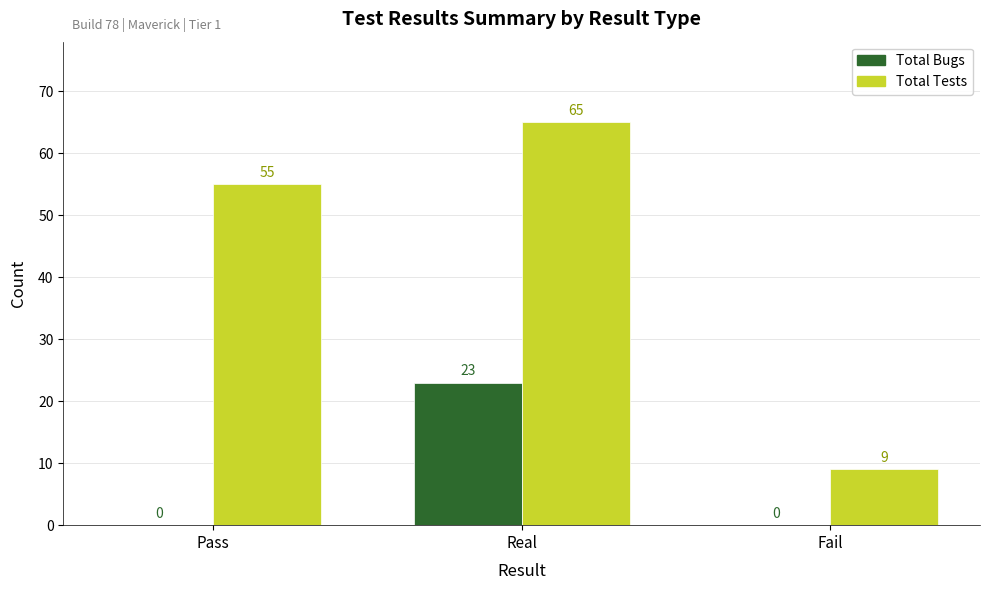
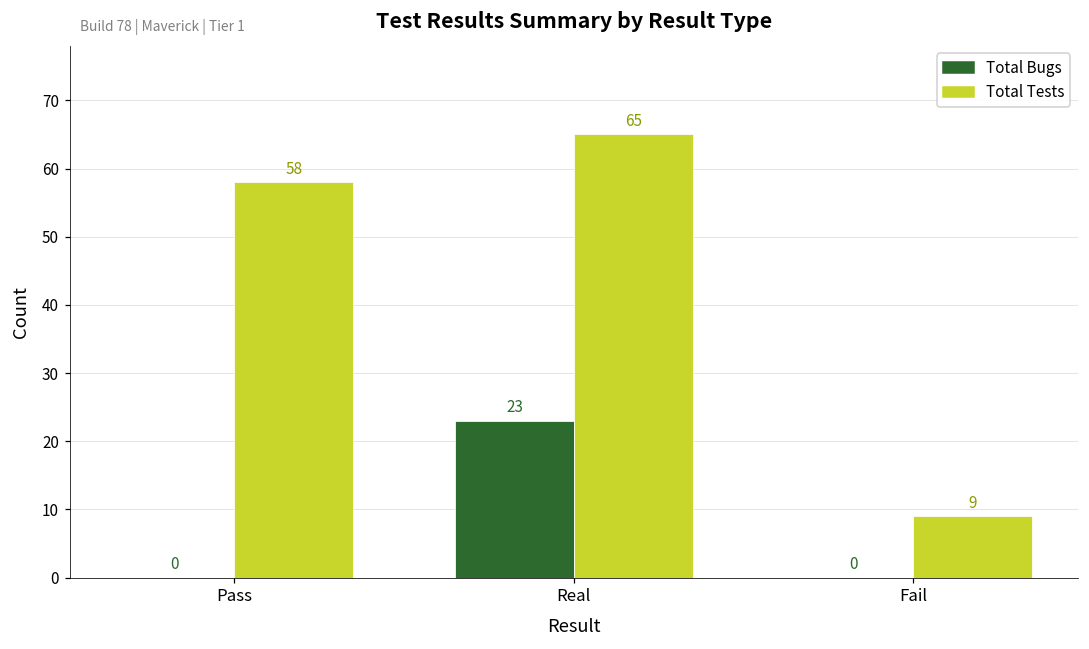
  {
    "Total Bugs": {
      "Pass": 0,
      "Real": 23,
      "Fail": 0
    },
    "Total Tests": {
-     "Pass": 55,
+     "Pass": 58,
      "Real": 65,
      "Fail": 9
    }
  }
